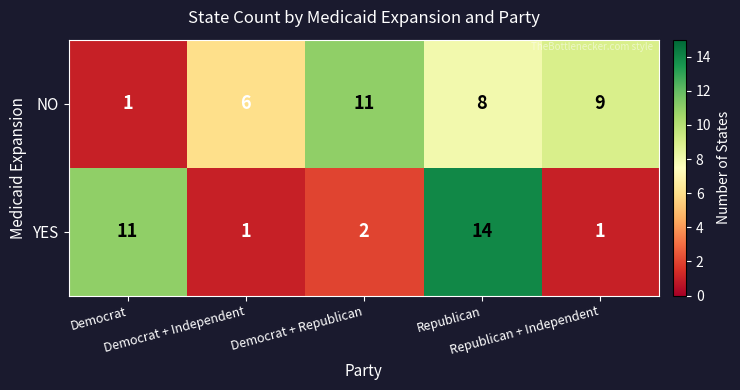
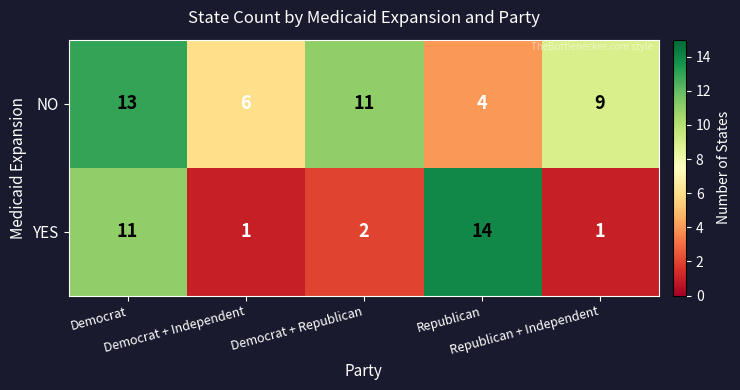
  {
    "NO": {
-     "Democrat": 1,
+     "Democrat": 13,
      "Democrat + Independent": 6,
      "Democrat + Republican": 11,
-     "Republican": 8
+     "Republican": 4
    },
    "YES": {
      "Democrat": 11,
      "Democrat + Independent": 1,
      "Democrat + Republican": 2,
      "Republican": 14,
      "Republican + Independent": 1
    }
  }
